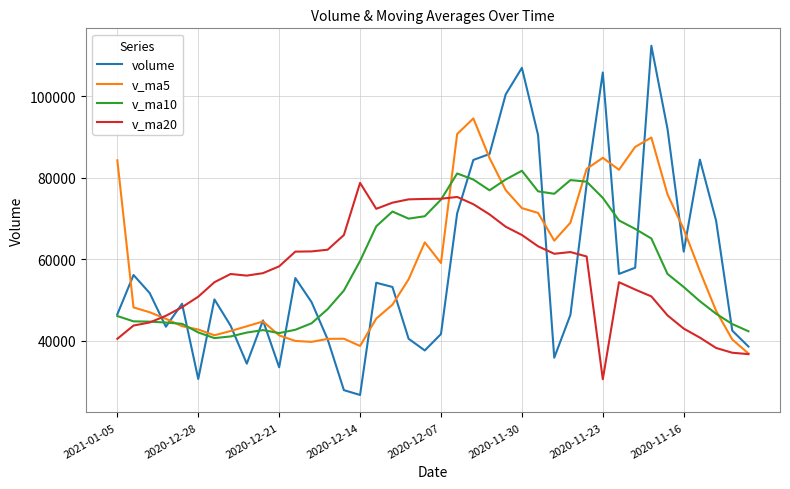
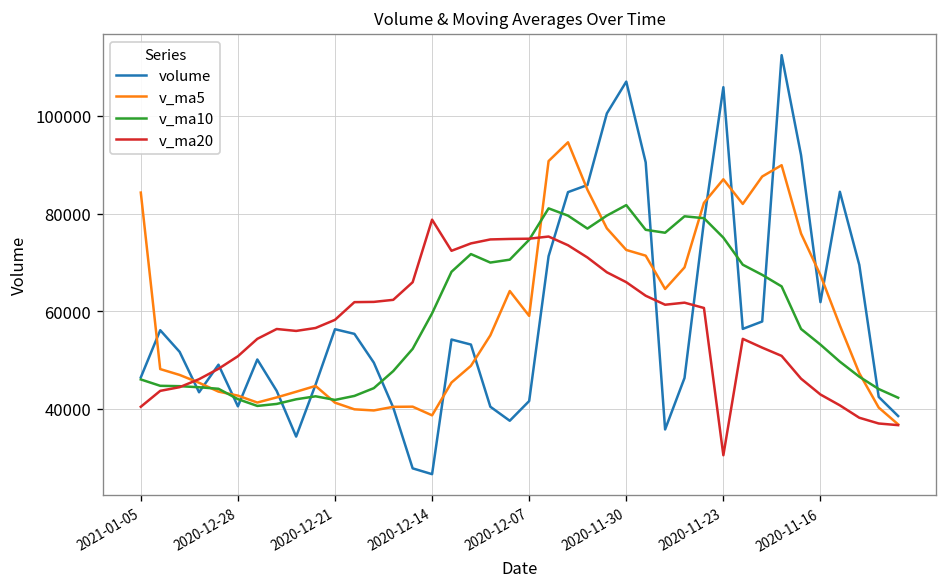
  {
    "volume": {
-     "2020-12-28": 31000,
-     "2020-12-21": 33000,
+     "2020-12-28": 41000,
+     "2020-12-21": 56000,
      "2020-12-14": 27000,
      "2020-12-07": 42000,
      "2020-11-30": 107000,
      "2020-11-23": 106000,
      "2020-11-16": 62000
    },
    "v_ma5": {
      "2021-01-05": 84000,
      "2020-12-28": 43000,
      "2020-12-14": 39000,
      "2020-12-07": 59000,
      "2020-11-30": 73000,
-     "2020-11-23": 85000,
+     "2020-11-23": 87000,
      "2020-11-16": 67000
    },
    "v_ma10": {
      "2020-12-28": 42000,
      "2020-12-14": 60000,
      "2020-11-30": 82000,
      "2020-11-23": 75000,
      "2020-11-16": 53000
    },
    "v_ma20": {
      "2021-01-05": 40000,
      "2020-12-28": 51000,
      "2020-12-21": 58000,
      "2020-12-14": 79000,
      "2020-11-30": 66000,
      "2020-11-23": 31000,
      "2020-11-16": 43000
    }
  }
